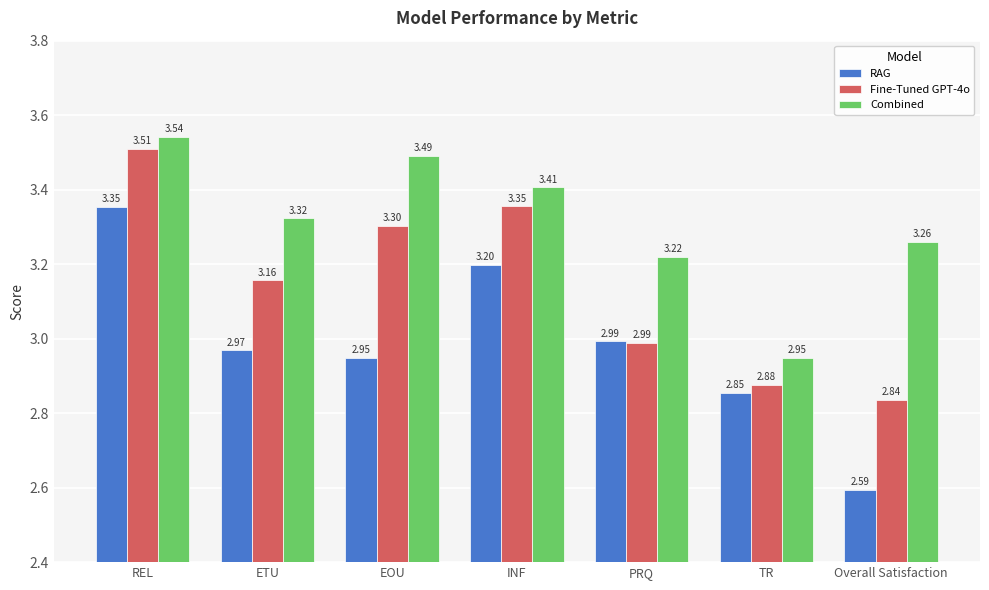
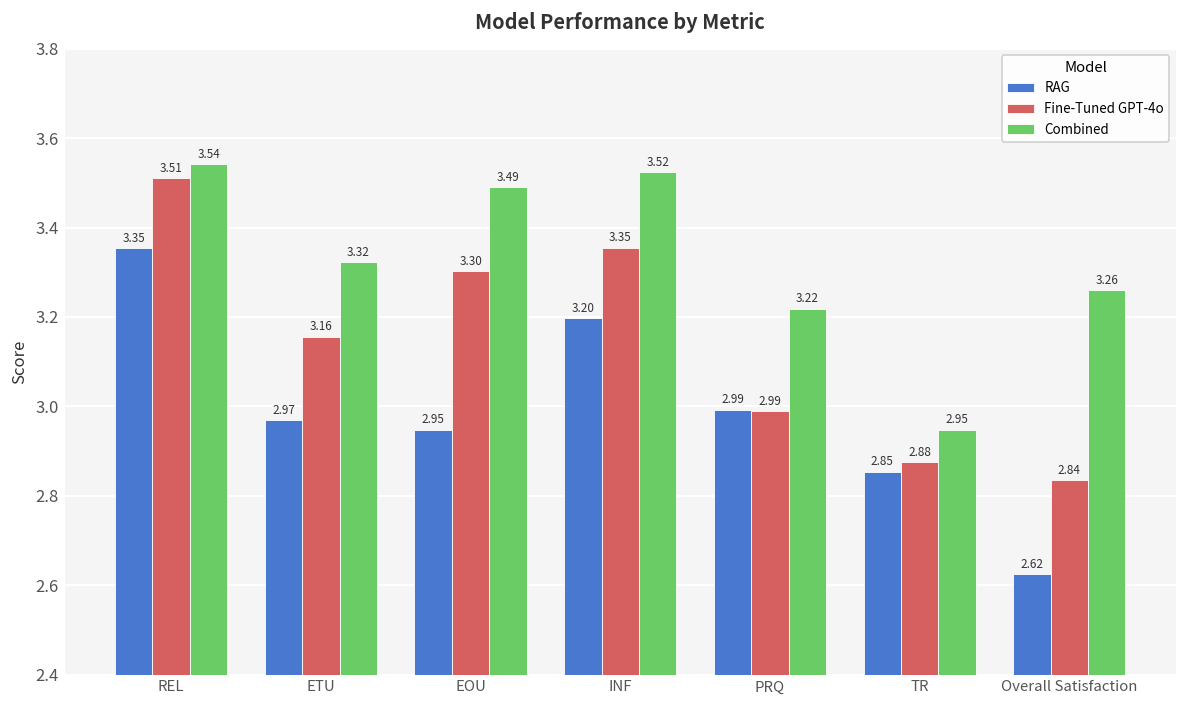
  {
    "RAG": {
      "REL": 3.35,
      "ETU": 2.97,
      "EOU": 2.95,
      "INF": 3.20,
      "PRQ": 2.99,
      "TR": 2.85,
-     "Overall Satisfaction": 2.59
+     "Overall Satisfaction": 2.62
    },
    "Fine-Tuned GPT-4o": {
      "REL": 3.51,
      "ETU": 3.16,
      "EOU": 3.30,
      "INF": 3.35,
      "PRQ": 2.99,
      "TR": 2.88,
      "Overall Satisfaction": 2.84
    },
    "Combined": {
      "REL": 3.54,
      "ETU": 3.32,
      "EOU": 3.49,
-     "INF": 3.41,
+     "INF": 3.52,
      "PRQ": 3.22,
      "TR": 2.95,
      "Overall Satisfaction": 3.26
    }
  }
